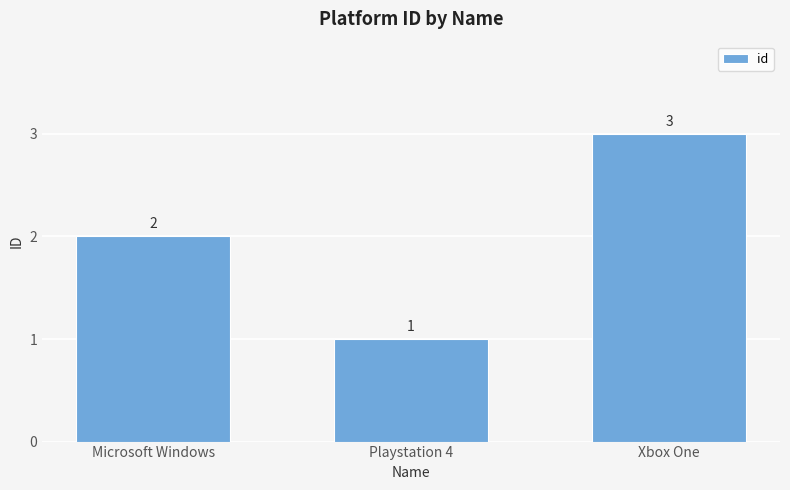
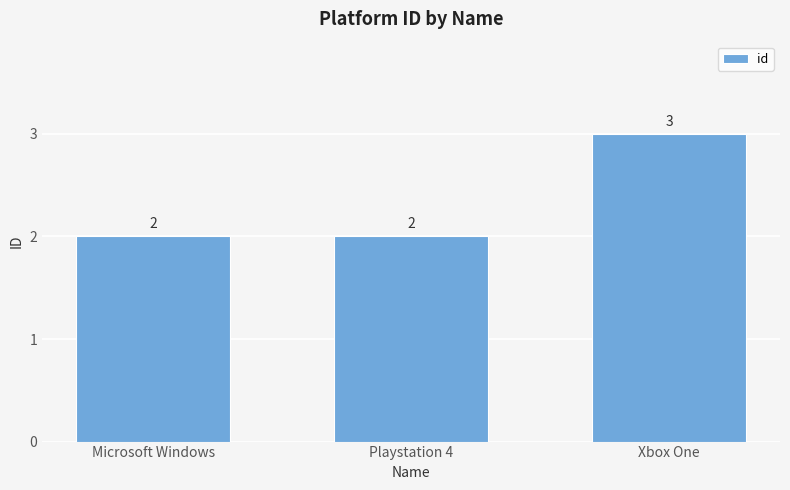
  {
    "Microsoft Windows": 2,
-   "Playstation 4": 1,
+   "Playstation 4": 2,
    "Xbox One": 3
  }
